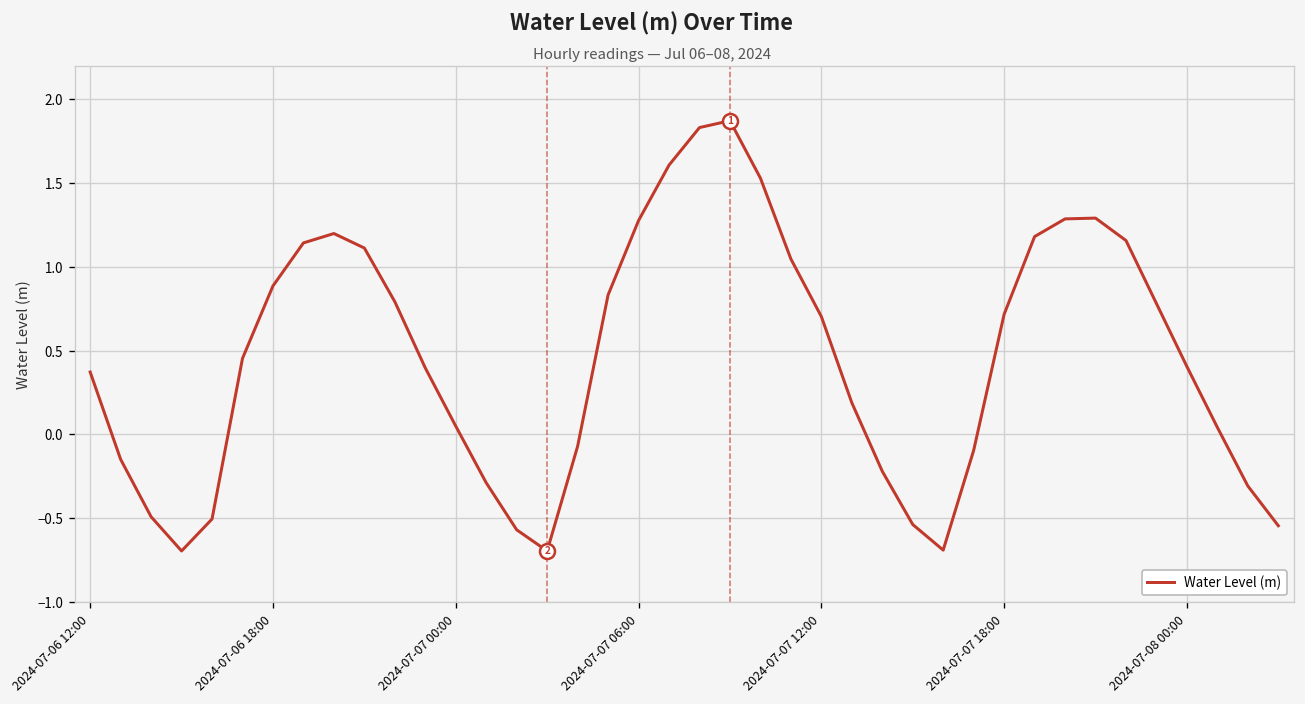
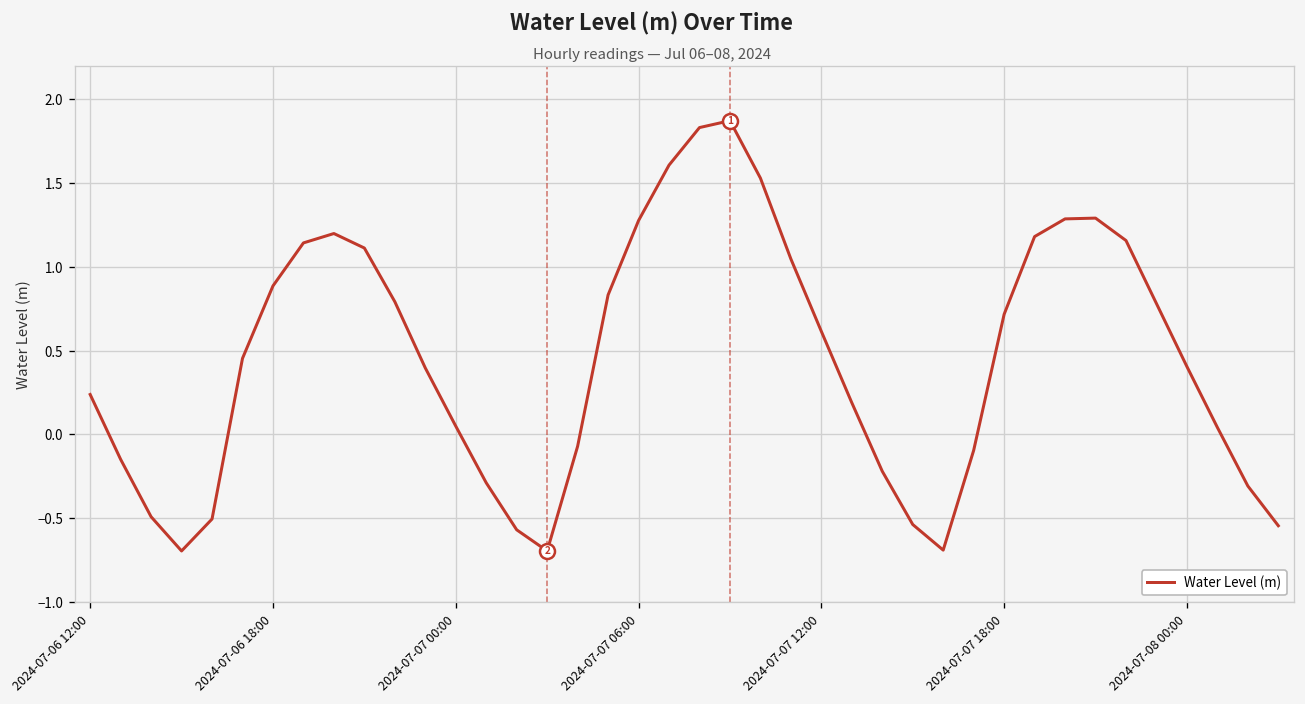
  {
    "Water Level (m)": {
-     "2024-07-06 12:00": 0.37,
+     "2024-07-06 12:00": 0.24,
      "2024-07-06 18:00": 0.89,
      "2024-07-07 00:00": 0.05,
      "2024-07-07 06:00": 1.28,
-     "2024-07-07 12:00": 0.70,
+     "2024-07-07 12:00": 0.61,
      "2024-07-07 18:00": 0.72,
      "2024-07-08 00:00": 0.40
    }
  }
